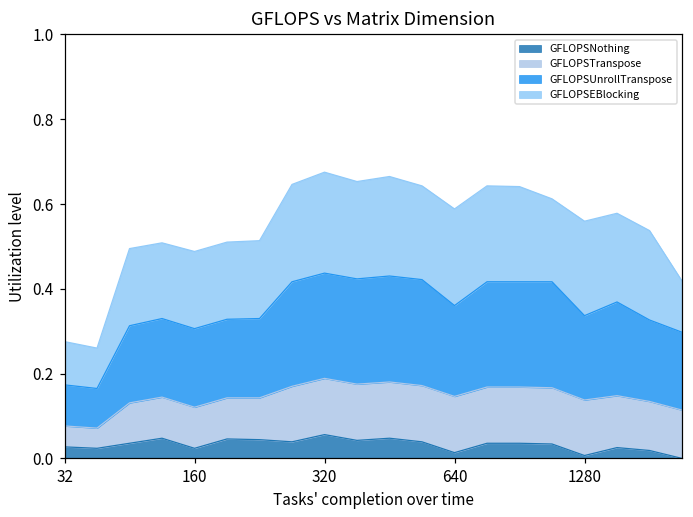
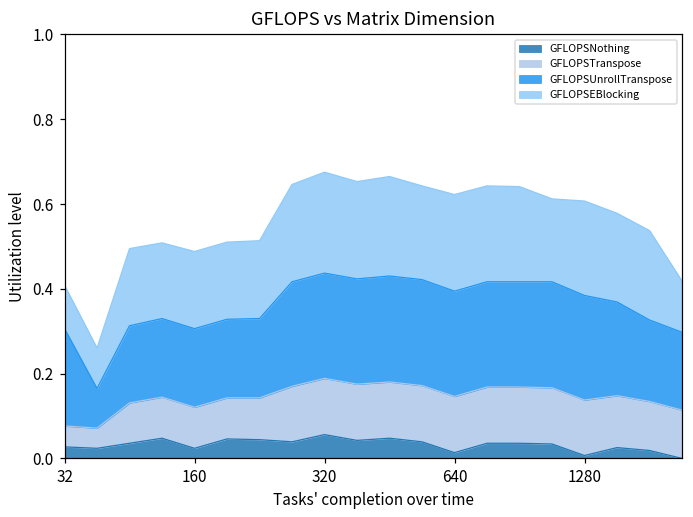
  {
    "GFLOPSNothing": {
      "32": 0.03,
      "160": 0.02,
      "320": 0.06,
      "640": 0.01,
      "1280": 0.01
    },
    "GFLOPSUnrollTranspose": {
-     "32": 0.10,
+     "32": 0.23,
      "160": 0.19,
      "320": 0.25,
-     "640": 0.21,
-     "1280": 0.20
+     "640": 0.25,
+     "1280": 0.25
    }
  }
